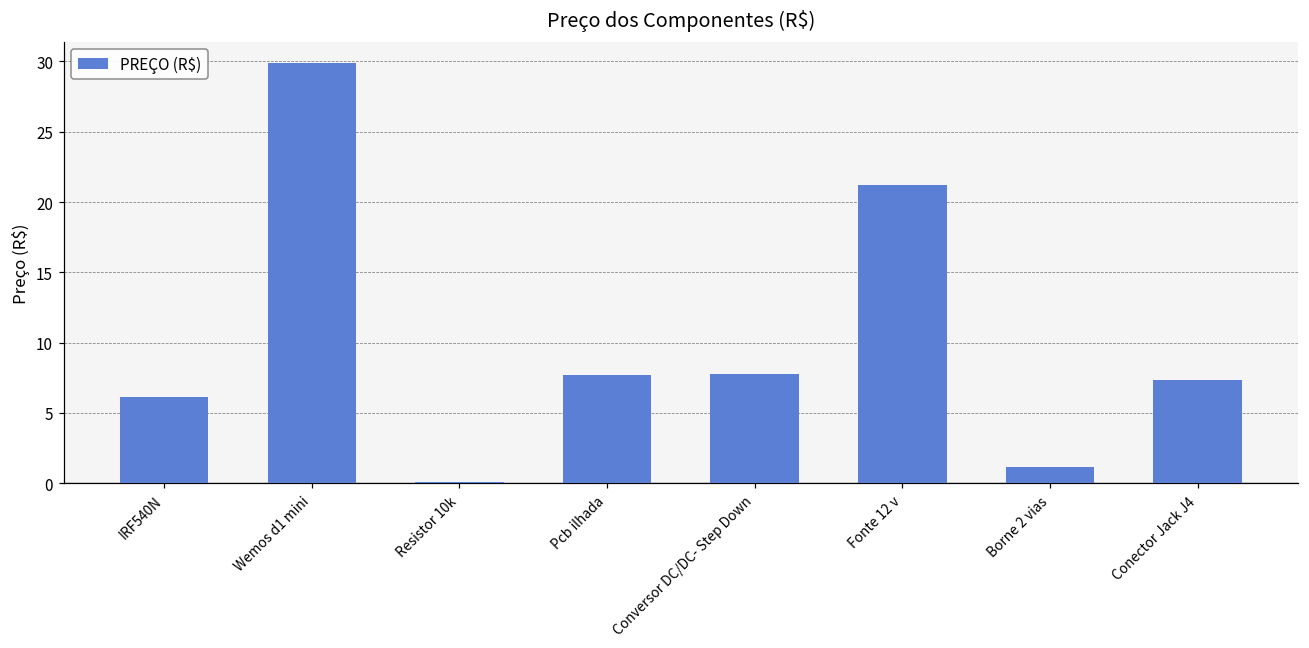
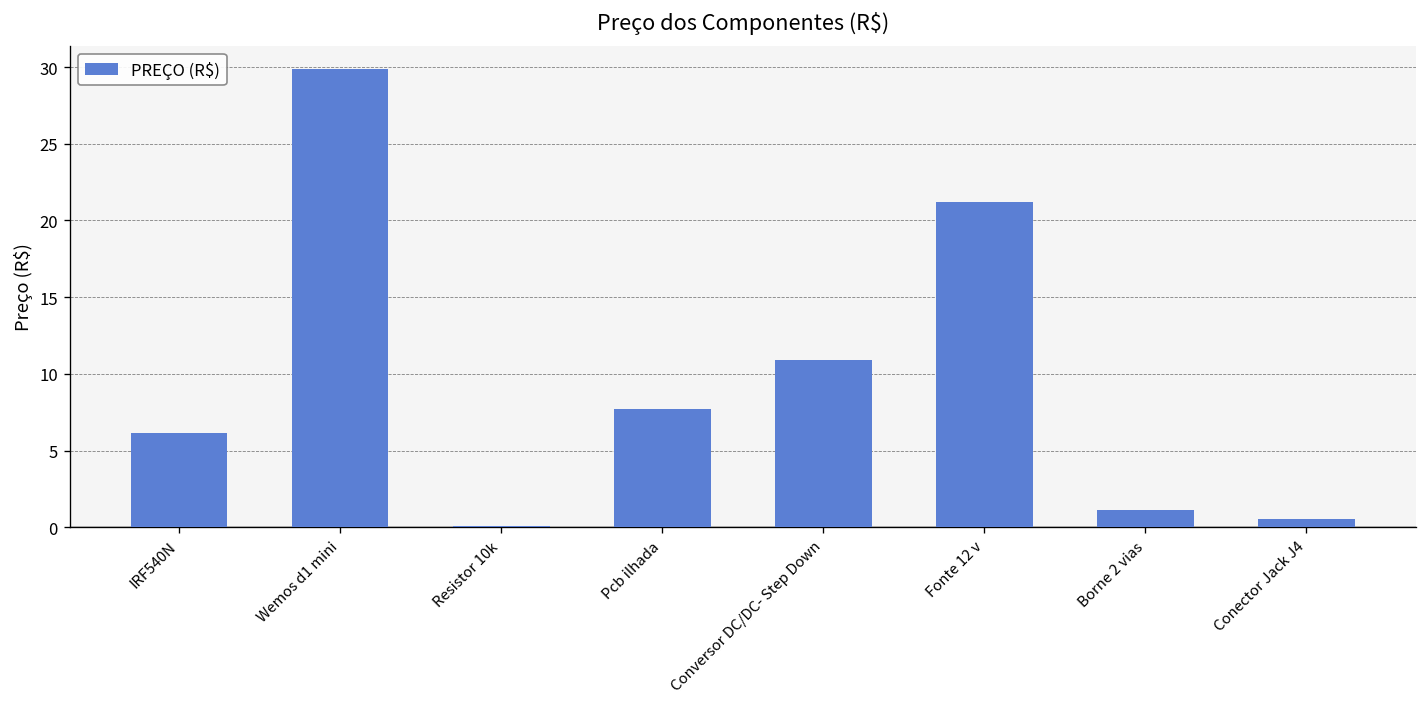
  {
    "IRF540N": 6.2,
    "Wemos d1 mini": 29.9,
    "Pcb ilhada": 7.7,
-   "Conversor DC/DC- Step Down": 7.8,
+   "Conversor DC/DC- Step Down": 10.9,
    "Fonte 12 v": 21.2,
    "Borne 2 vias": 1.2,
-   "Conector Jack J4": 7.4
+   "Conector Jack J4": 0.5
  }
